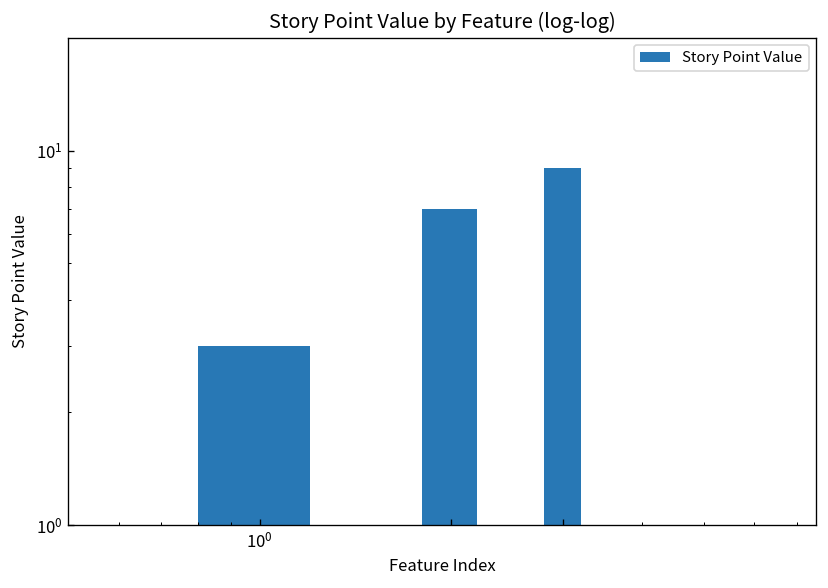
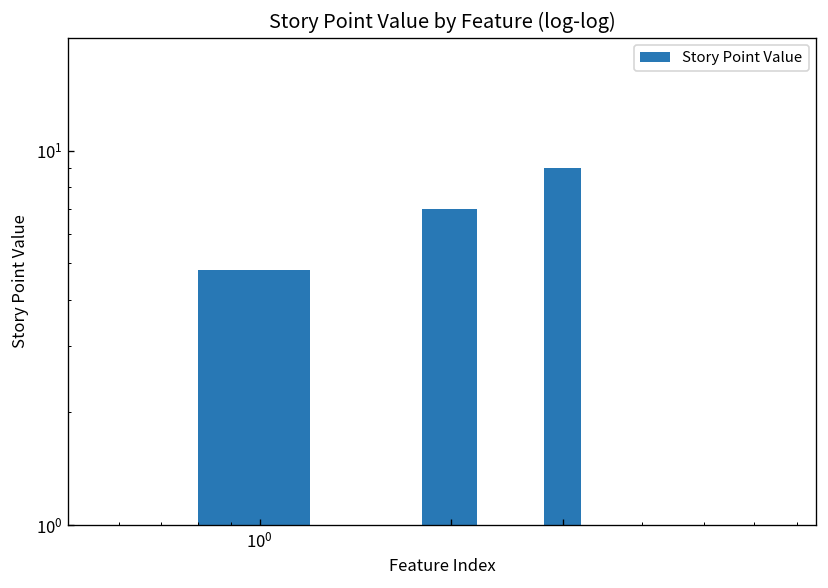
  {
-   "10^0": 3.0
+   "10^0": 4.8
  }
